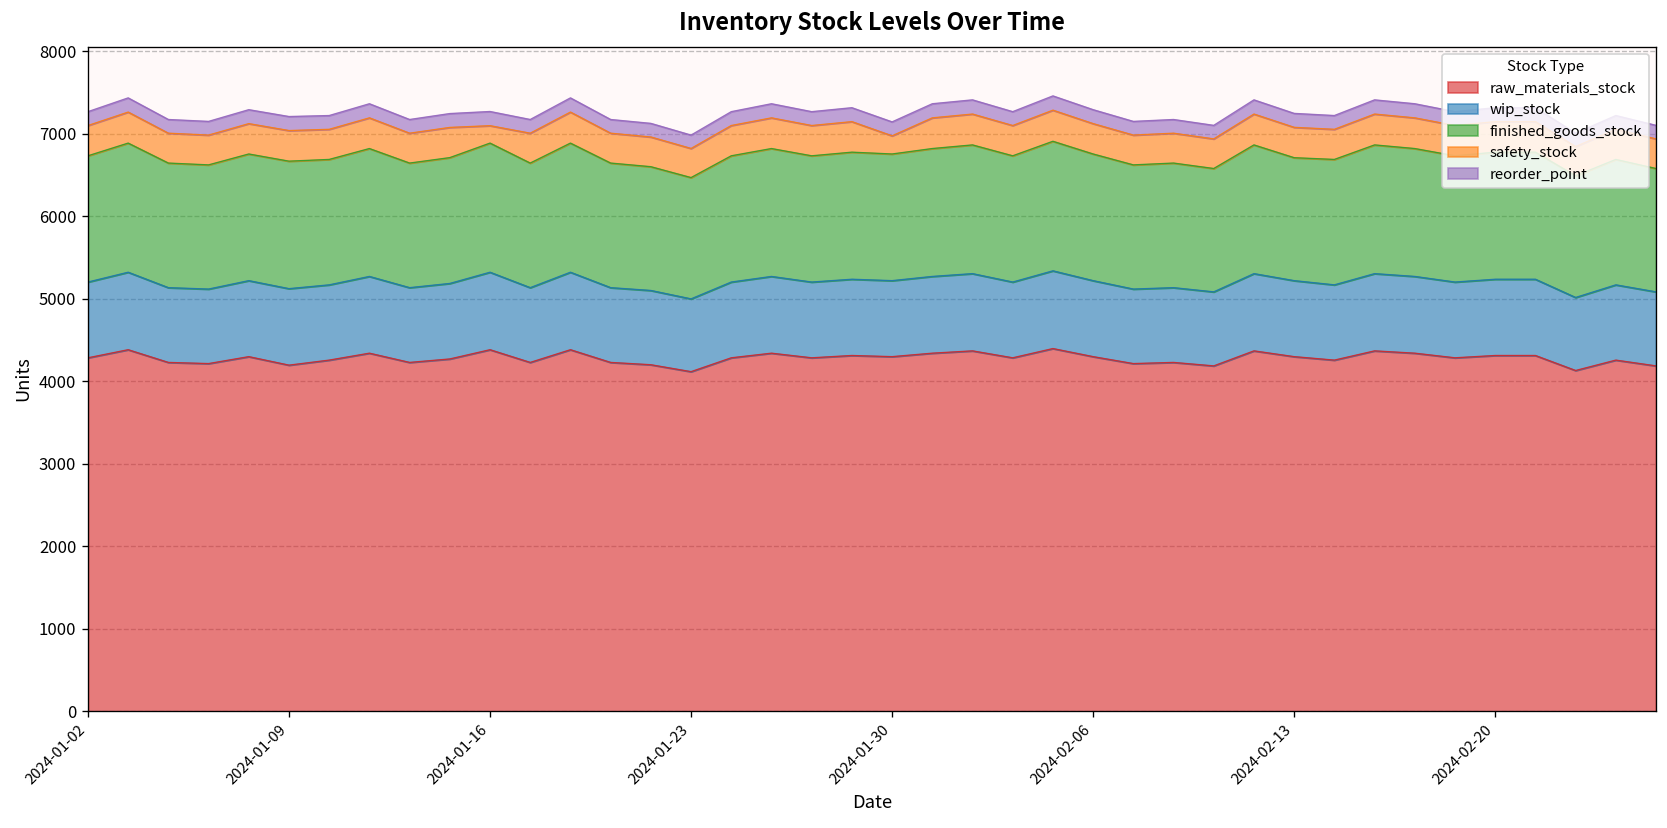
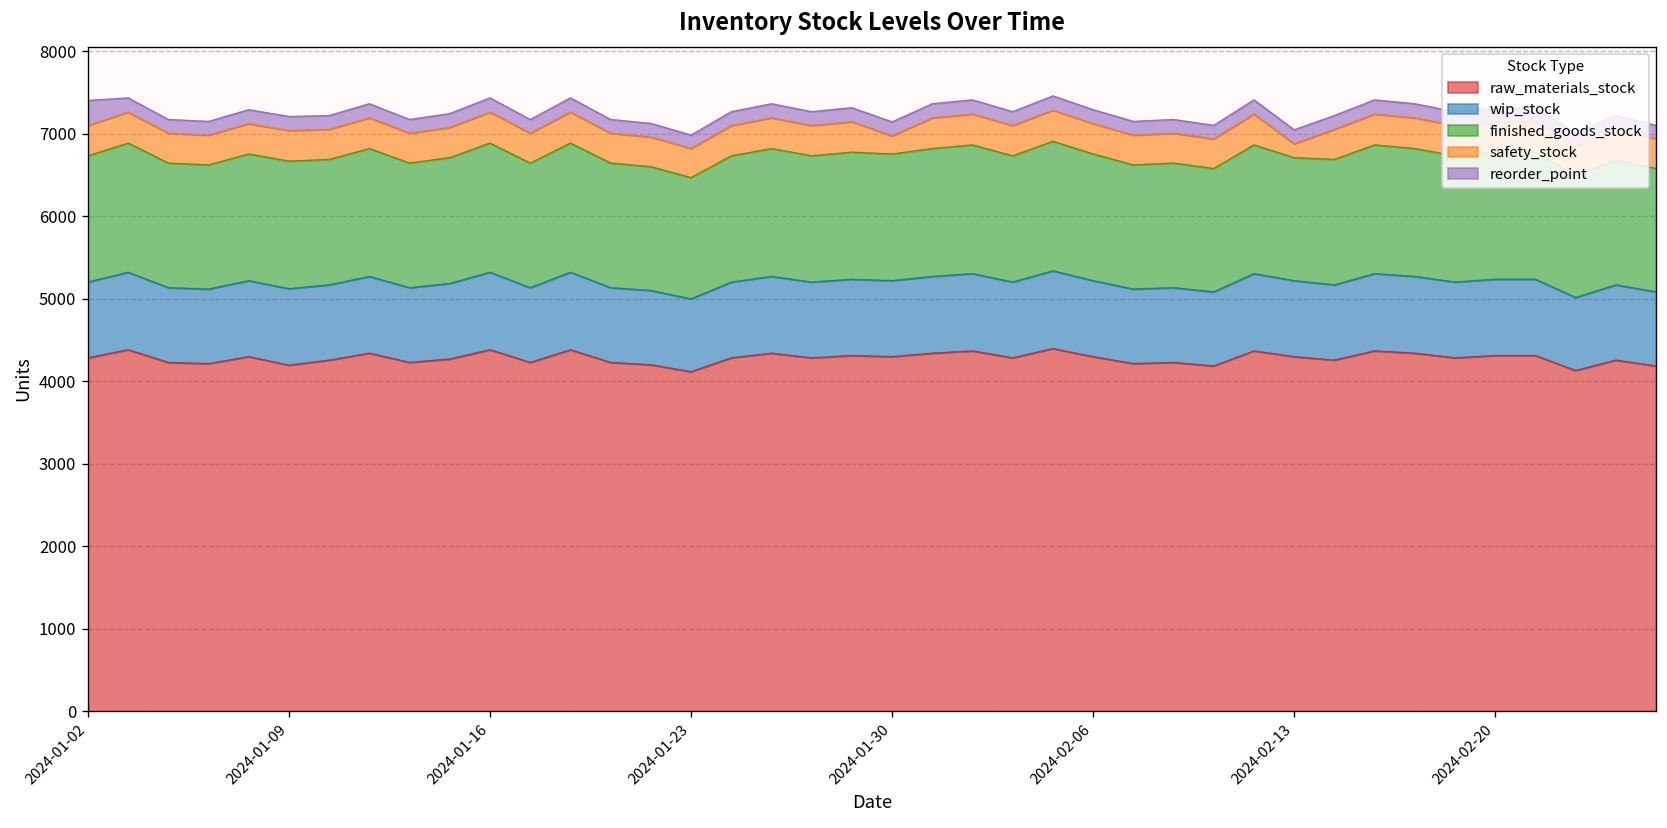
  {
    "raw_materials_stock": {
      "2024-01-02": 4300,
      "2024-01-09": 4200,
      "2024-01-16": 4400,
      "2024-01-23": 4100,
      "2024-01-30": 4300,
      "2024-02-06": 4300,
      "2024-02-13": 4300,
      "2024-02-20": 4300
    },
    "wip_stock": {
      "2024-01-02": 900,
      "2024-01-09": 900,
      "2024-01-16": 900,
      "2024-01-23": 900,
      "2024-01-30": 900,
      "2024-02-06": 900,
      "2024-02-13": 900,
      "2024-02-20": 900
    },
    "finished_goods_stock": {
      "2024-01-02": 1500,
      "2024-01-09": 1500,
      "2024-01-16": 1600,
      "2024-01-23": 1500,
      "2024-01-30": 1500,
      "2024-02-06": 1500,
      "2024-02-13": 1500
    },
    "safety_stock": {
      "2024-01-02": 400,
      "2024-01-09": 400,
-     "2024-01-16": 200,
+     "2024-01-16": 400,
      "2024-01-23": 400,
      "2024-01-30": 200,
      "2024-02-06": 400,
-     "2024-02-13": 400
+     "2024-02-13": 200
    },
    "reorder_point": {
-     "2024-01-02": 200,
+     "2024-01-02": 300,
      "2024-01-09": 200,
      "2024-01-16": 200,
      "2024-01-23": 200,
      "2024-01-30": 200,
      "2024-02-06": 200,
      "2024-02-13": 200
    }
  }
